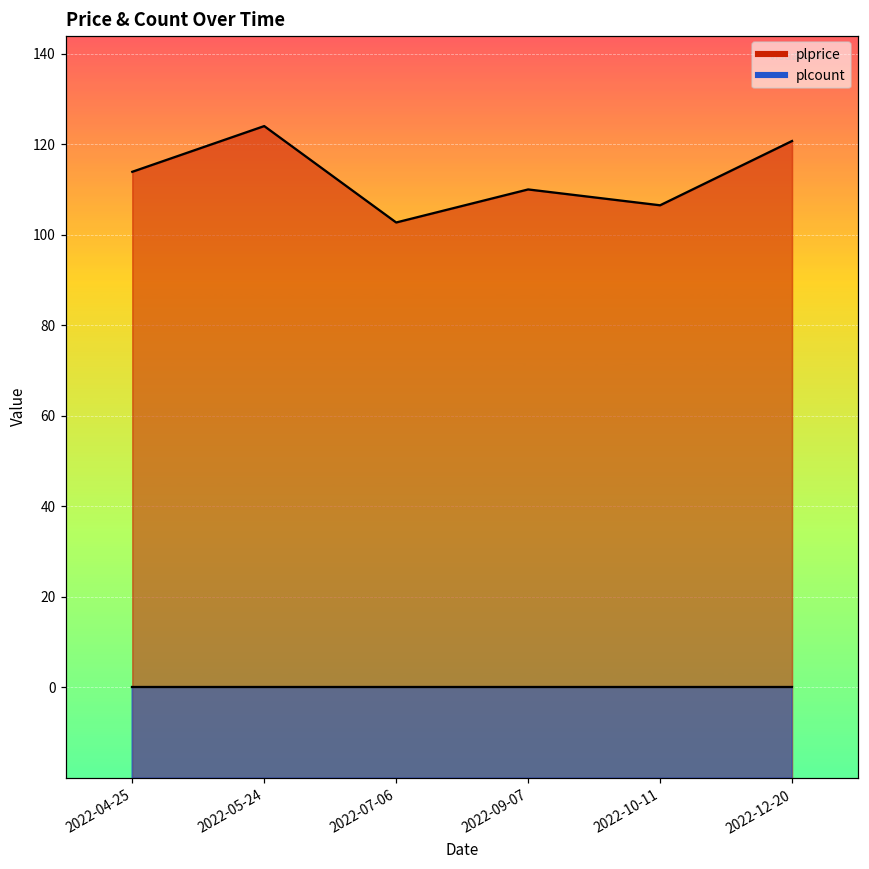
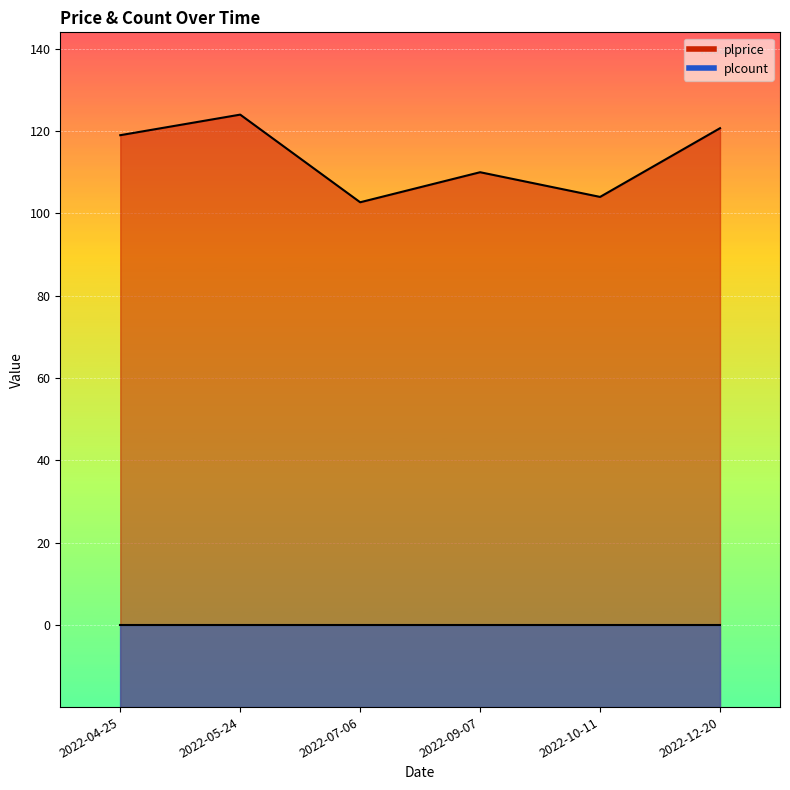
  {
    "plprice": {
-     "2022-04-25": 114,
+     "2022-04-25": 119,
      "2022-05-24": 124,
      "2022-07-06": 103,
      "2022-09-07": 110,
-     "2022-10-11": 107,
+     "2022-10-11": 104,
      "2022-12-20": 121
    },
    "plcount": {
      "2022-04-25": 0,
      "2022-05-24": 0,
      "2022-07-06": 0,
      "2022-09-07": 0,
      "2022-10-11": 0,
      "2022-12-20": 0
    }
  }
